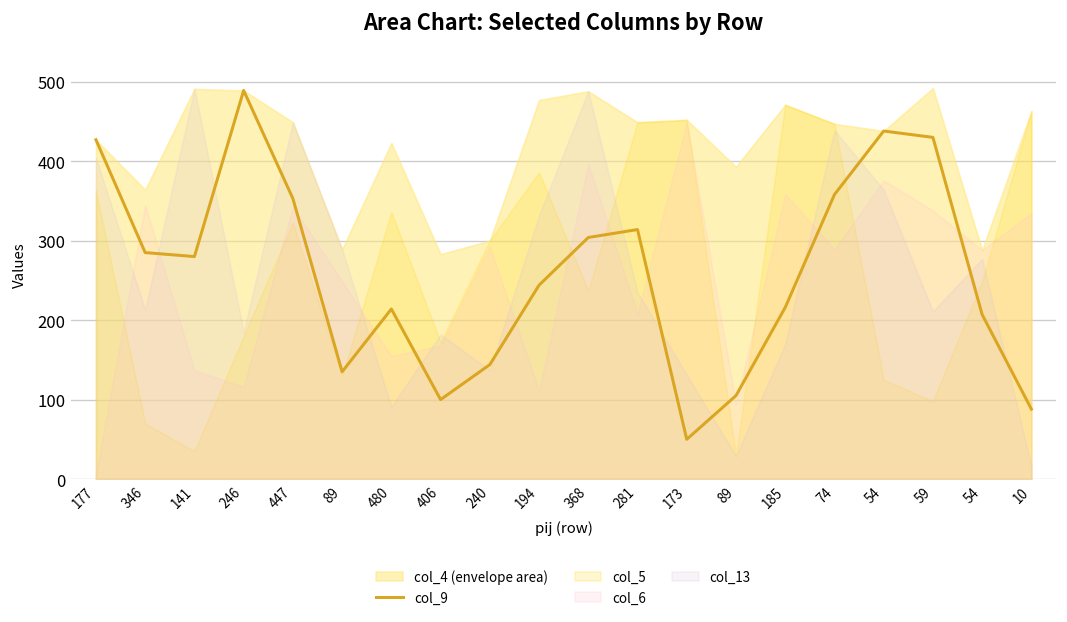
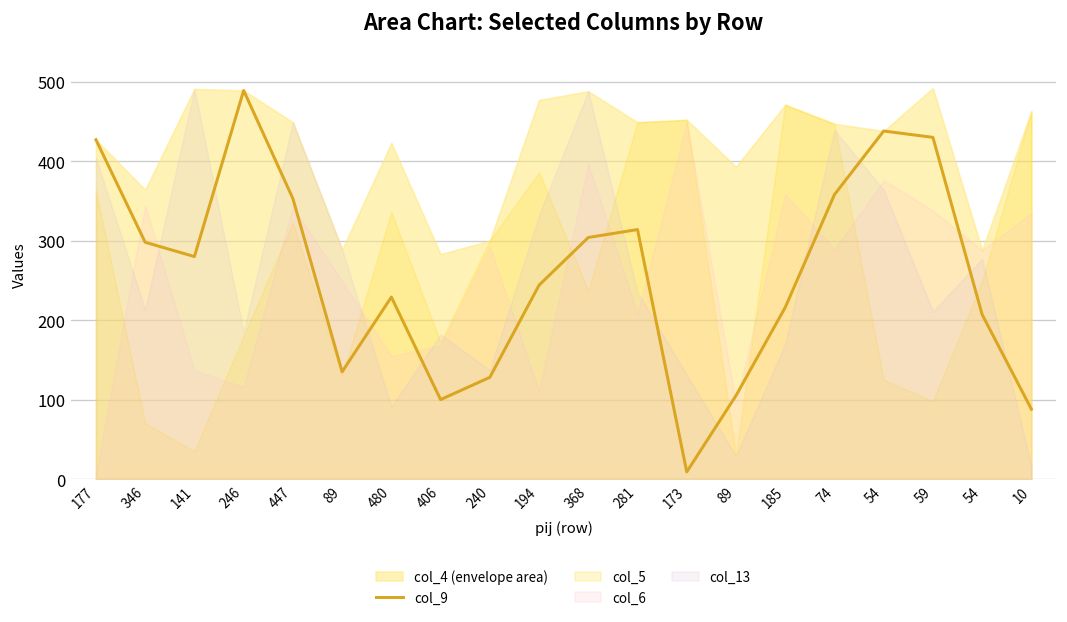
  {
    "col_9": {
-     "346": 290,
+     "346": 300,
      "141": 280,
      "447": 350,
-     "480": 210,
+     "480": 230,
      "406": 100,
-     "240": 140,
+     "240": 130,
      "194": 240,
      "368": 300,
      "281": 310,
-     "173": 50,
+     "173": 10,
      "185": 220,
      "74": 360,
      "59": 430,
      "10": 90
    }
  }
